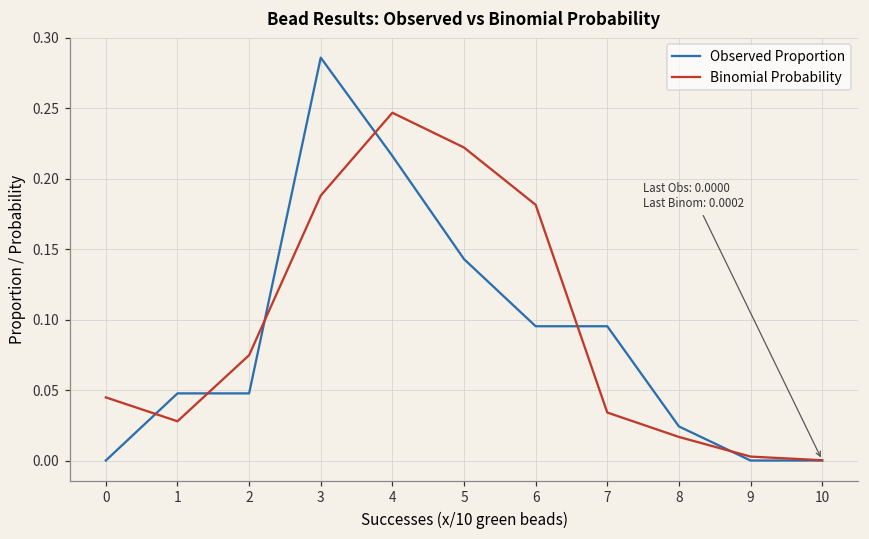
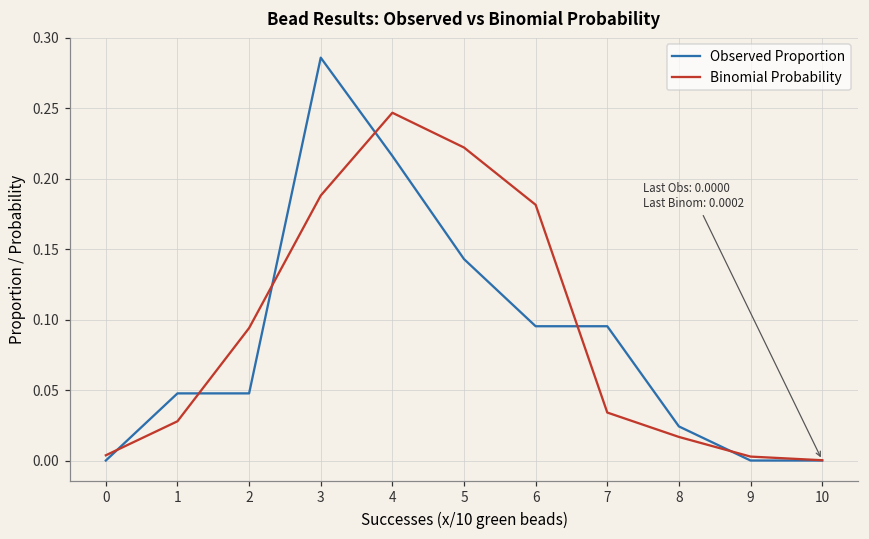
  {
    "Observed Proportion": {
      "0": 0.000,
      "1": 0.048,
      "2": 0.048,
      "3": 0.286,
      "4": 0.216,
      "5": 0.143,
      "6": 0.095,
      "7": 0.095,
      "9": 0.000
    },
    "Binomial Probability": {
-     "0": 0.045,
+     "0": 0.004,
      "1": 0.028,
-     "2": 0.075,
+     "2": 0.094,
      "3": 0.188,
      "4": 0.247,
      "5": 0.222,
      "6": 0.181,
      "7": 0.034
    }
  }
